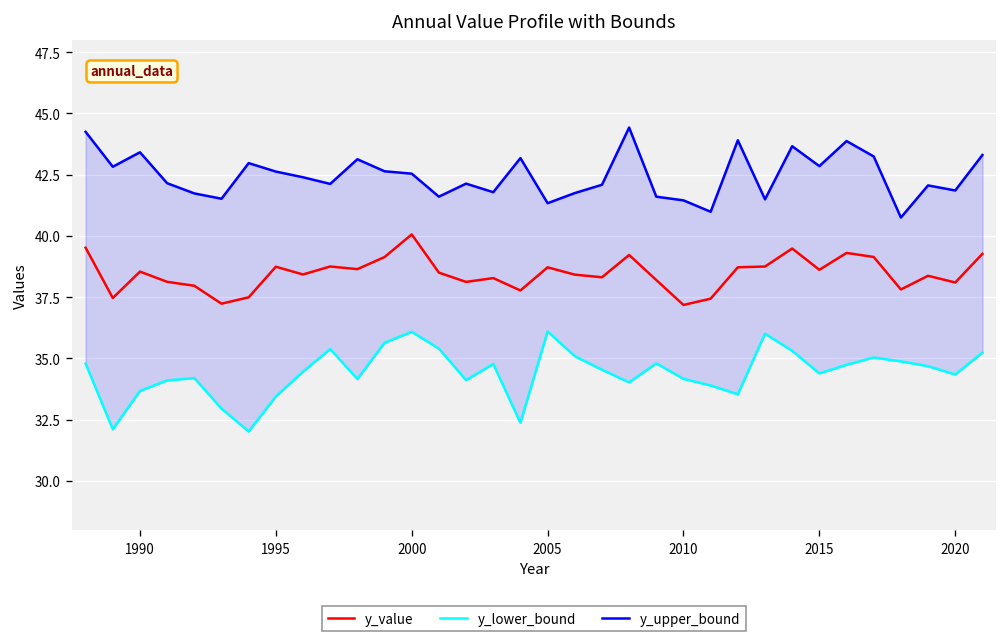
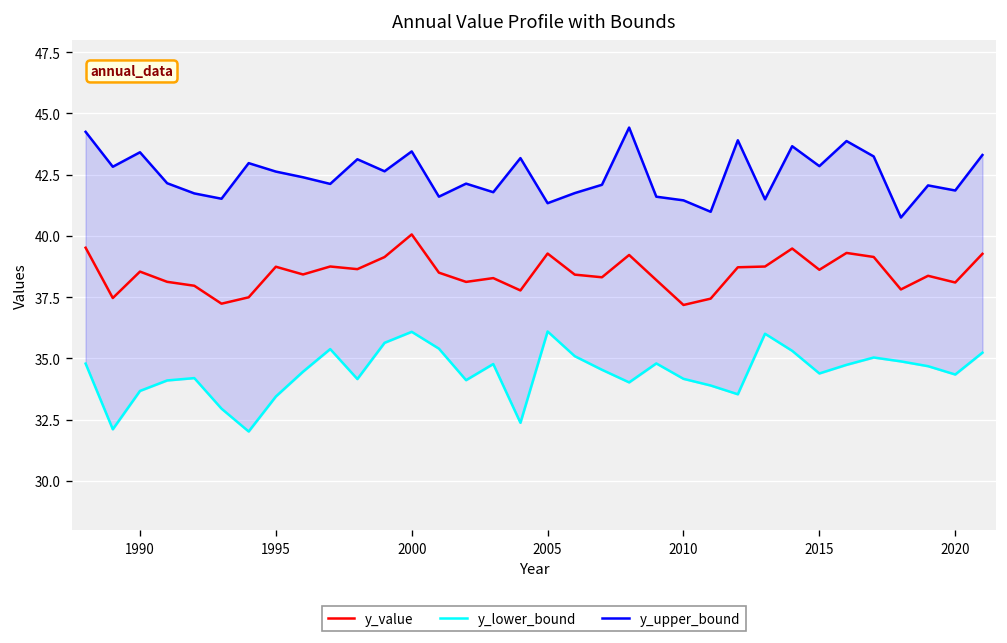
  {
    "y_value": {
      "1990": 38.5,
      "1995": 38.7,
      "2000": 40.1,
-     "2005": 38.7,
+     "2005": 39.3,
      "2010": 37.2,
      "2015": 38.6,
      "2020": 38.1
    },
    "y_lower_bound": {
      "1990": 33.7,
      "1995": 33.4,
      "2000": 36.1,
      "2005": 36.1,
      "2010": 34.2,
      "2015": 34.4,
      "2020": 34.3
    },
    "y_upper_bound": {
      "1990": 43.4,
      "1995": 42.6,
-     "2000": 42.5,
+     "2000": 43.5,
      "2005": 41.3,
      "2010": 41.5,
      "2015": 42.8,
      "2020": 41.9
    }
  }
